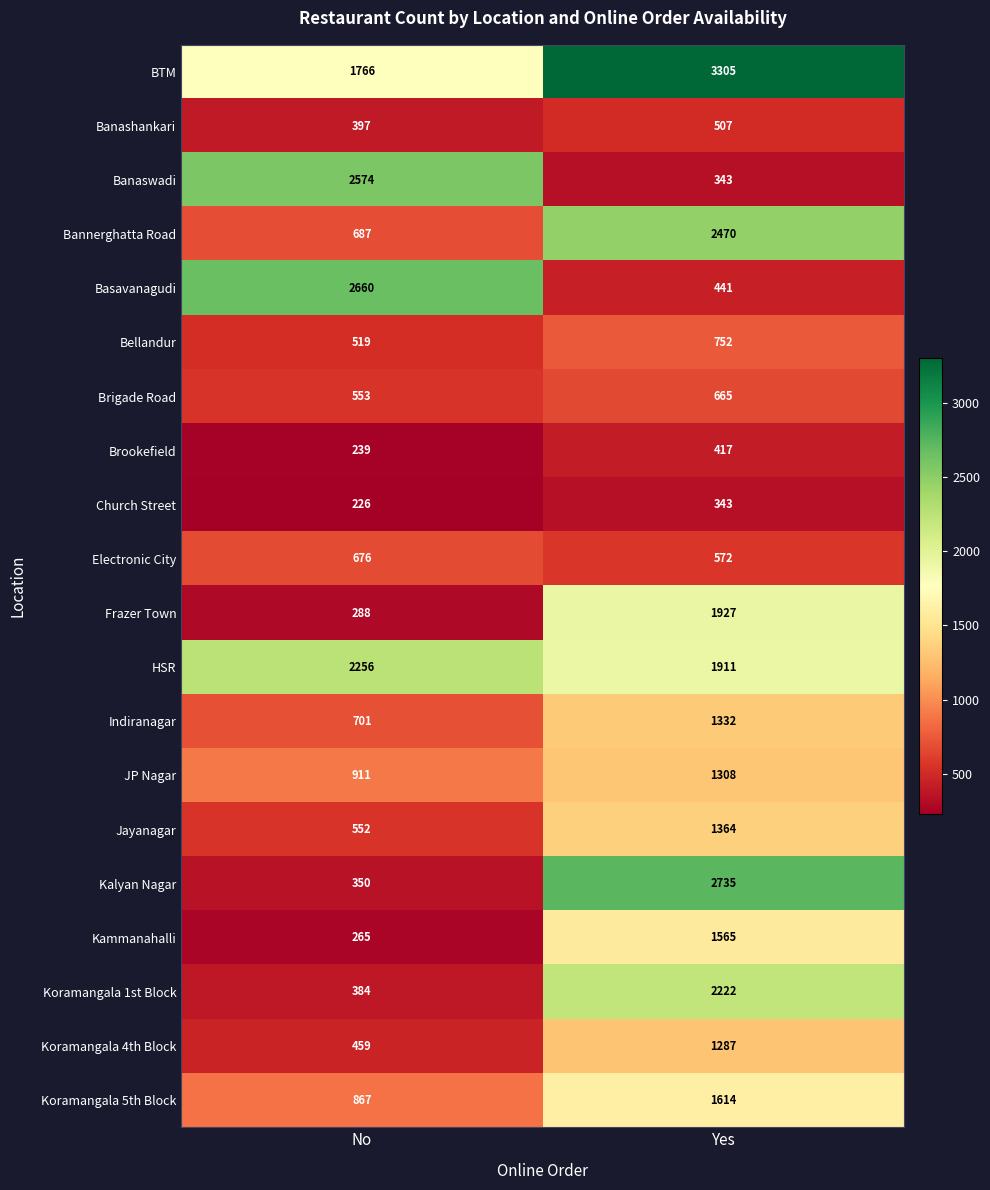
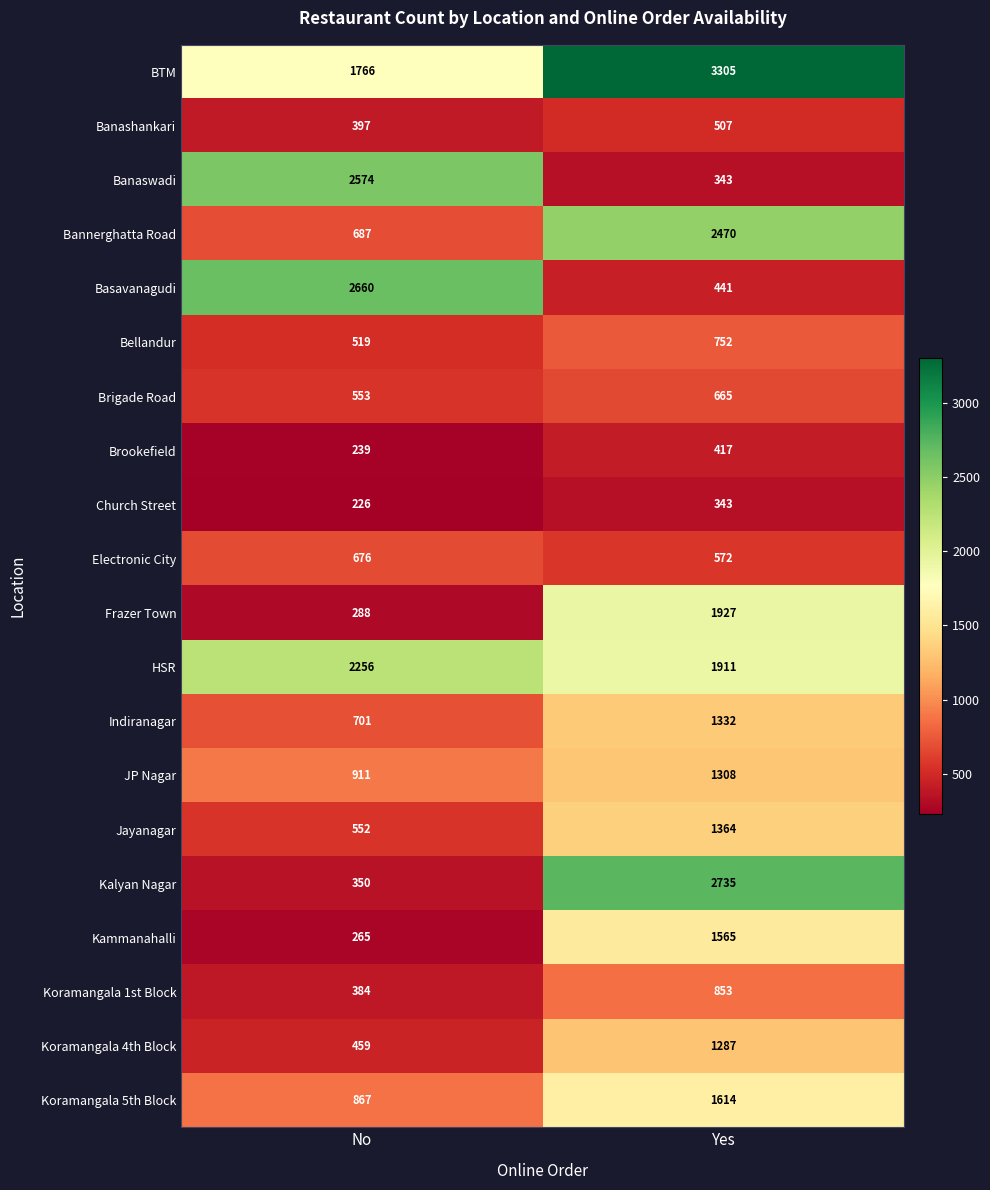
  {
    "BTM": {
      "No": 1766,
      "Yes": 3305
    },
    "Banashankari": {
      "No": 397,
      "Yes": 507
    },
    "Banaswadi": {
      "No": 2574,
      "Yes": 343
    },
    "Bannerghatta Road": {
      "No": 687,
      "Yes": 2470
    },
    "Basavanagudi": {
      "No": 2660,
      "Yes": 441
    },
    "Bellandur": {
      "No": 519,
      "Yes": 752
    },
    "Brigade Road": {
      "No": 553,
      "Yes": 665
    },
    "Brookefield": {
      "No": 239,
      "Yes": 417
    },
    "Church Street": {
      "No": 226,
      "Yes": 343
    },
    "Electronic City": {
      "No": 676,
      "Yes": 572
    },
    "Frazer Town": {
      "No": 288,
      "Yes": 1927
    },
    "HSR": {
      "No": 2256,
      "Yes": 1911
    },
    "Indiranagar": {
      "No": 701,
      "Yes": 1332
    },
    "JP Nagar": {
      "No": 911,
      "Yes": 1308
    },
    "Jayanagar": {
      "No": 552,
      "Yes": 1364
    },
    "Kalyan Nagar": {
      "No": 350,
      "Yes": 2735
    },
    "Kammanahalli": {
      "No": 265,
      "Yes": 1565
    },
    "Koramangala 1st Block": {
      "No": 384,
-     "Yes": 2222
+     "Yes": 853
    },
    "Koramangala 4th Block": {
      "No": 459,
      "Yes": 1287
    },
    "Koramangala 5th Block": {
      "No": 867,
      "Yes": 1614
    }
  }
